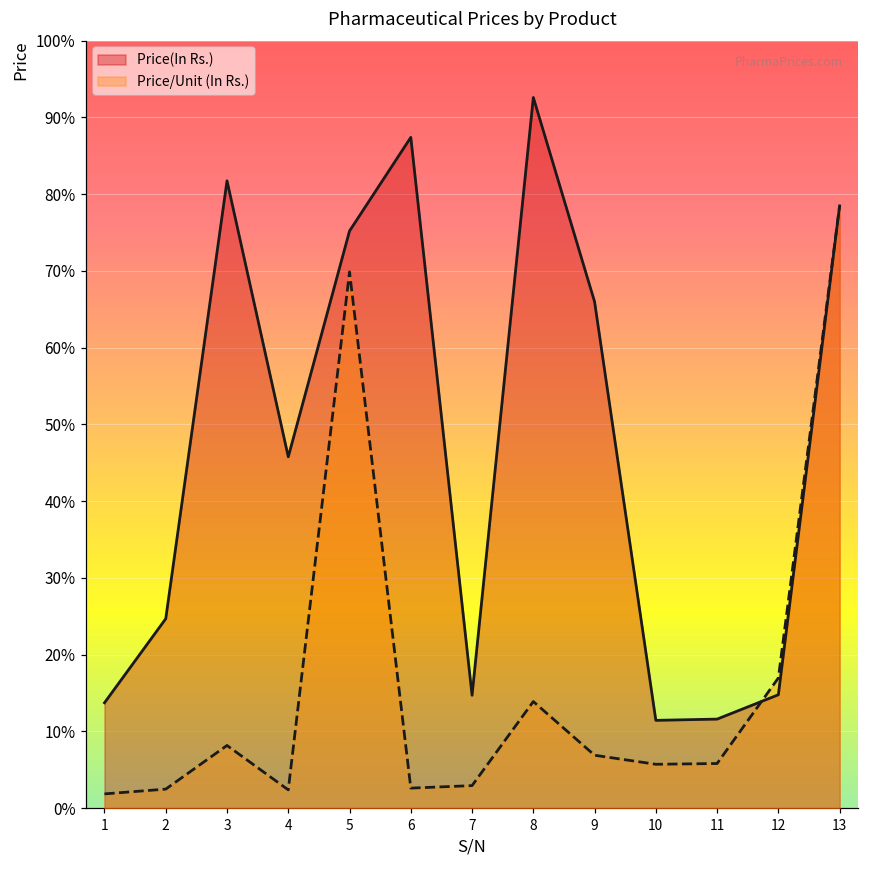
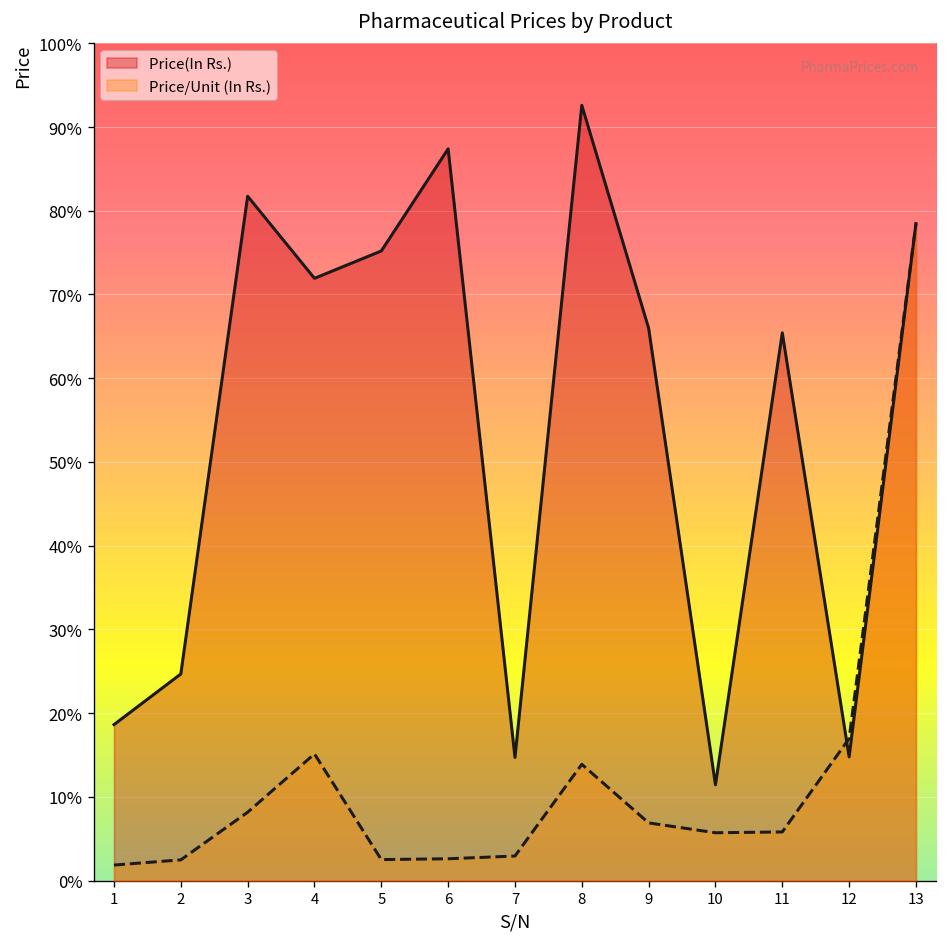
  {
    "Price(In Rs.)": {
-     "1": "14%",
+     "1": "19%",
      "2": "25%",
      "3": "82%",
-     "4": "46%",
+     "4": "72%",
      "5": "75%",
      "6": "87%",
      "7": "15%",
      "8": "93%",
      "9": "66%",
      "10": "11%",
-     "11": "12%",
+     "11": "65%",
      "12": "15%"
    },
    "Price/Unit (In Rs.)": {
      "1": "2%",
      "2": "2%",
      "3": "8%",
-     "4": "2%",
-     "5": "70%",
+     "4": "15%",
+     "5": "3%",
      "6": "3%",
      "7": "3%",
      "8": "14%",
      "9": "7%",
      "10": "6%",
      "11": "6%",
      "12": "17%"
    }
  }
